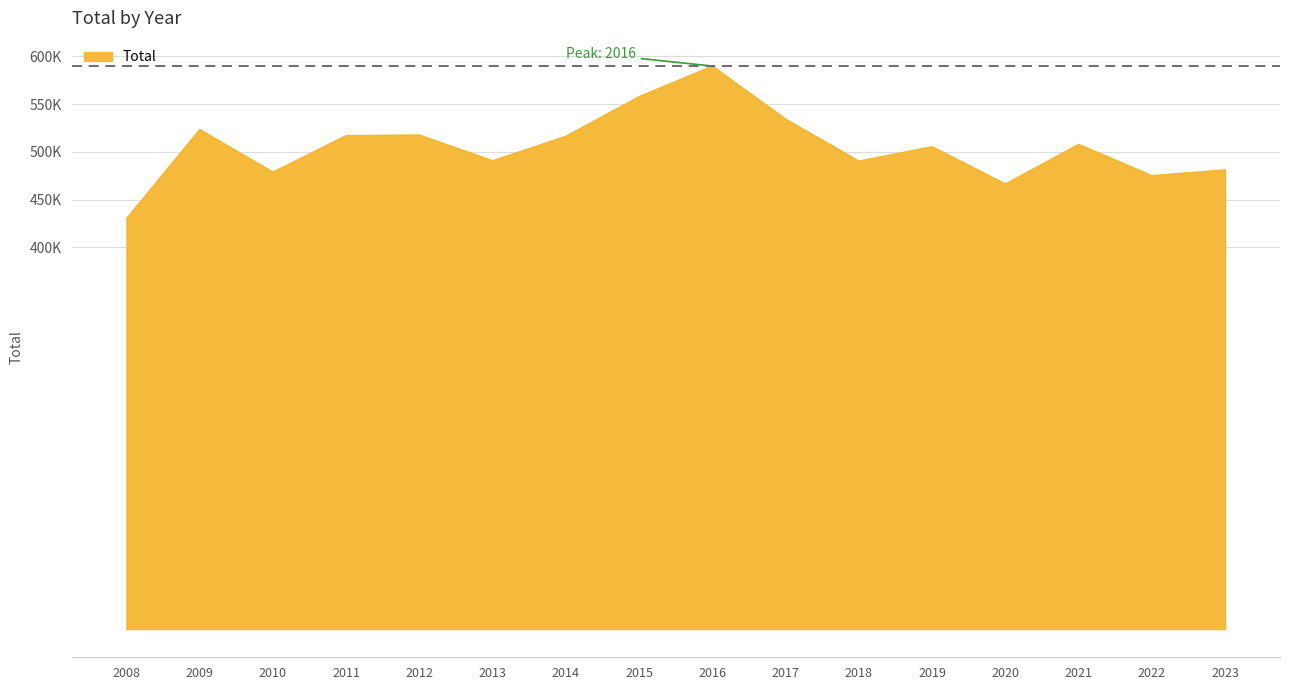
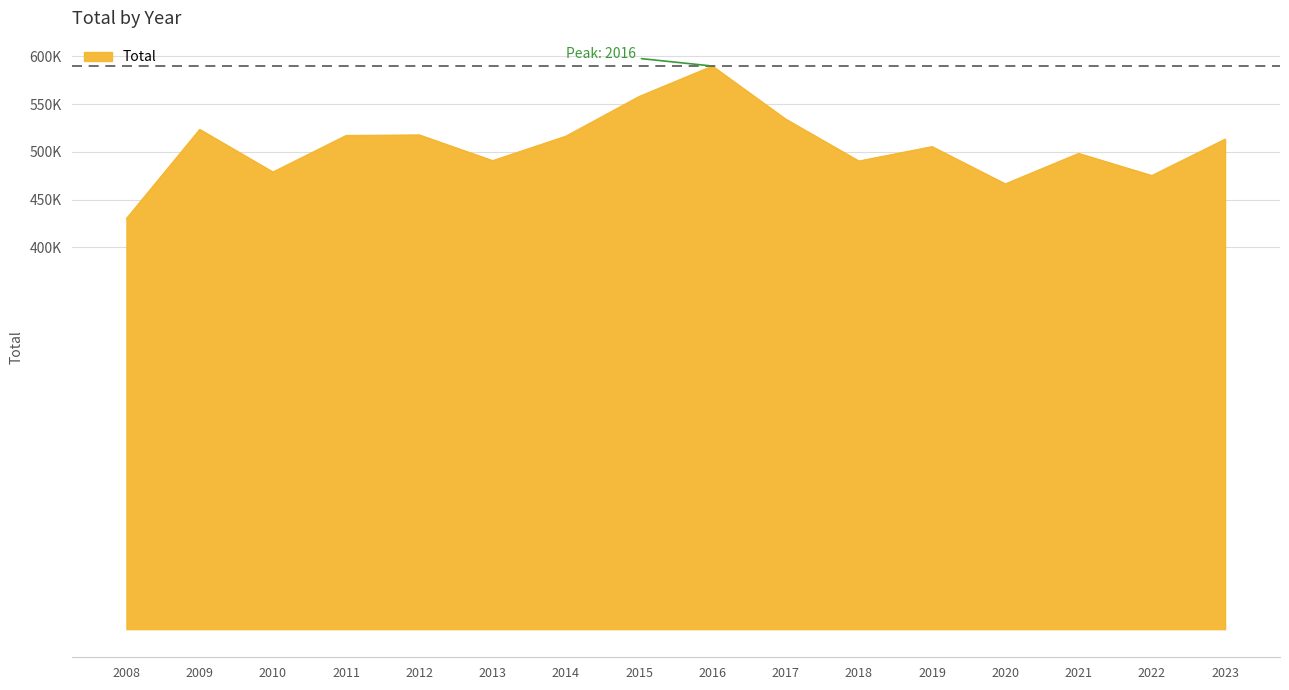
  {
    "2008": 430000,
    "2009": 520000,
    "2010": 480000,
    "2011": 520000,
    "2012": 520000,
    "2013": 490000,
    "2014": 520000,
    "2015": 560000,
    "2017": 530000,
    "2018": 490000,
    "2019": 510000,
    "2020": 470000,
-   "2021": 510000,
+   "2021": 500000,
    "2022": 480000,
-   "2023": 480000
+   "2023": 510000
  }
